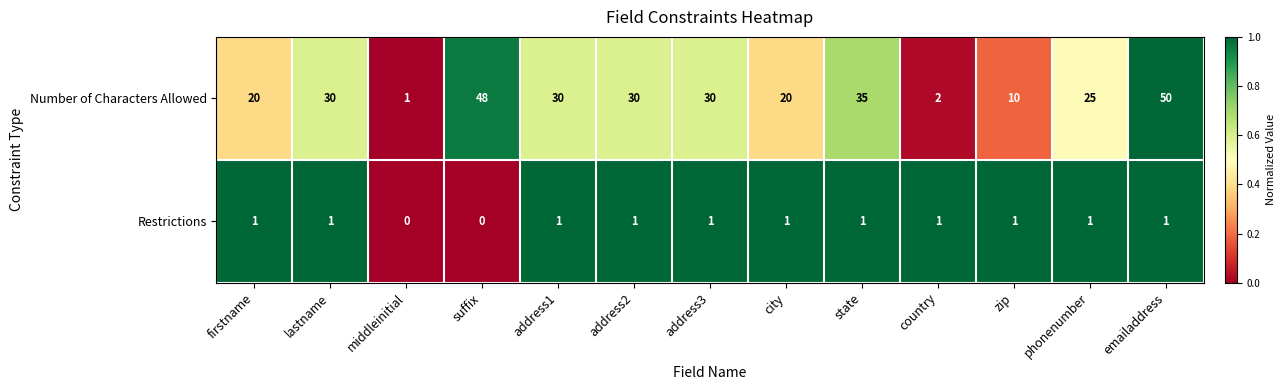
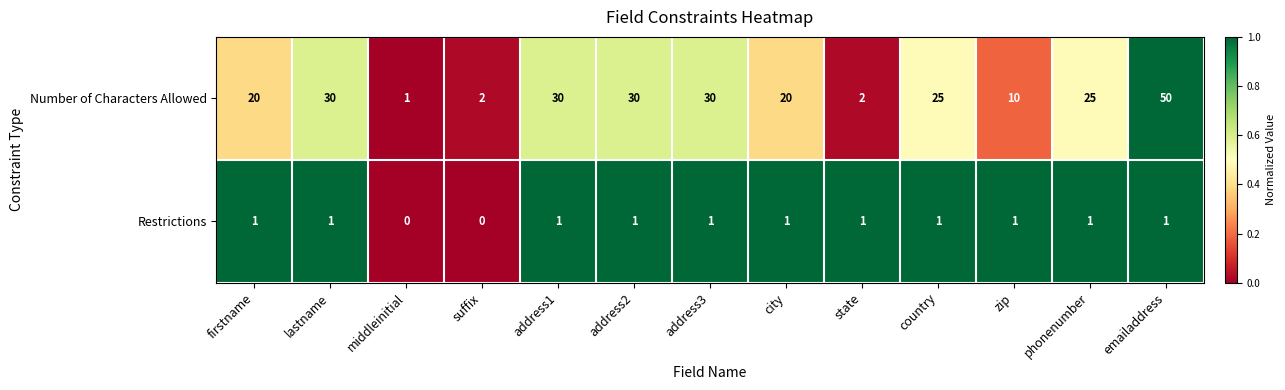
  {
    "Number of Characters Allowed": {
      "firstname": 20,
      "lastname": 30,
      "middleinitial": 1,
-     "suffix": 48,
+     "suffix": 2,
      "address1": 30,
      "address2": 30,
      "address3": 30,
      "city": 20,
-     "state": 35,
-     "country": 2,
+     "state": 2,
+     "country": 25,
      "zip": 10,
      "phonenumber": 25,
      "emailaddress": 50
    },
    "Restrictions": {
      "firstname": 1,
      "lastname": 1,
      "middleinitial": 0,
      "suffix": 0,
      "address1": 1,
      "address2": 1,
      "address3": 1,
      "city": 1,
      "state": 1,
      "country": 1,
      "zip": 1,
      "phonenumber": 1,
      "emailaddress": 1
    }
  }
